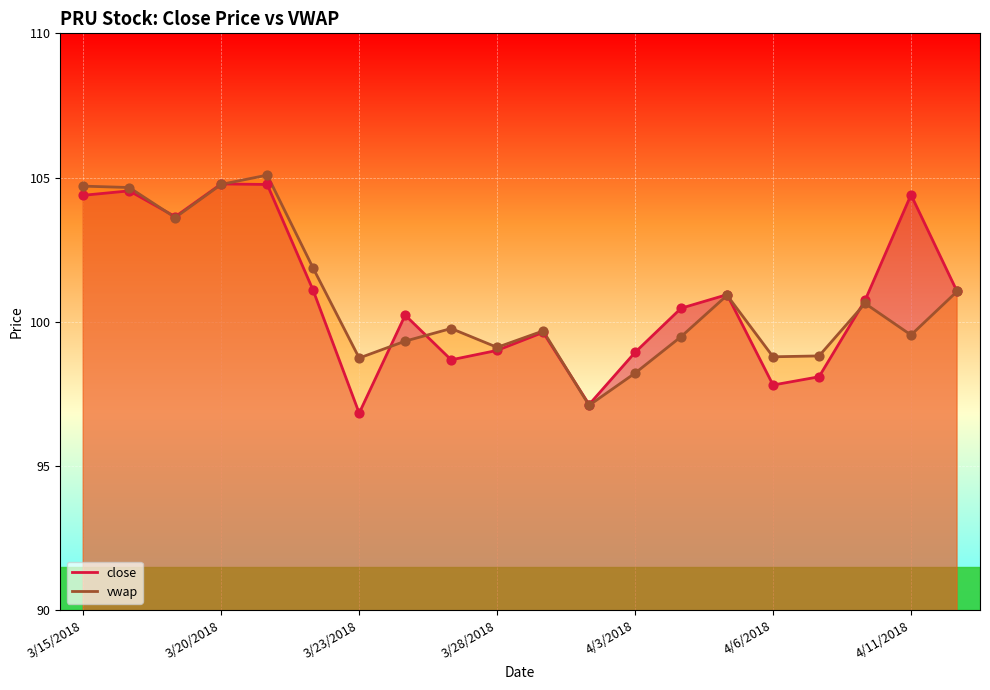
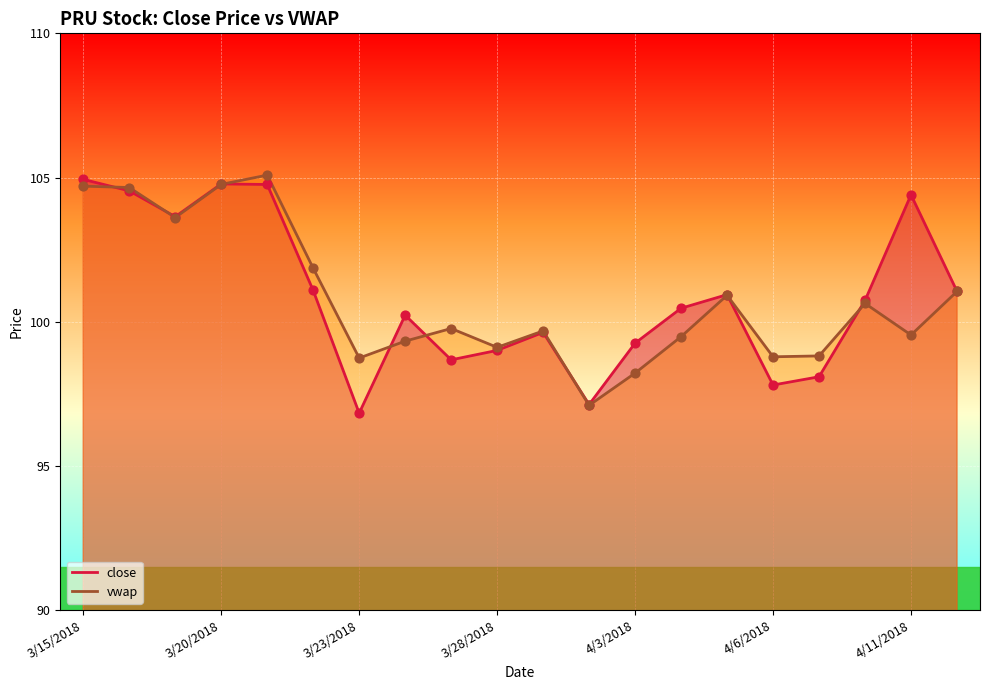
  {
    "close": {
-     "3/15/2018": 104.4,
+     "3/15/2018": 104.9,
      "3/23/2018": 96.8,
      "3/28/2018": 99.0,
-     "4/3/2018": 98.9,
+     "4/3/2018": 99.3,
      "4/6/2018": 97.8,
      "4/11/2018": 104.4
    }
  }
